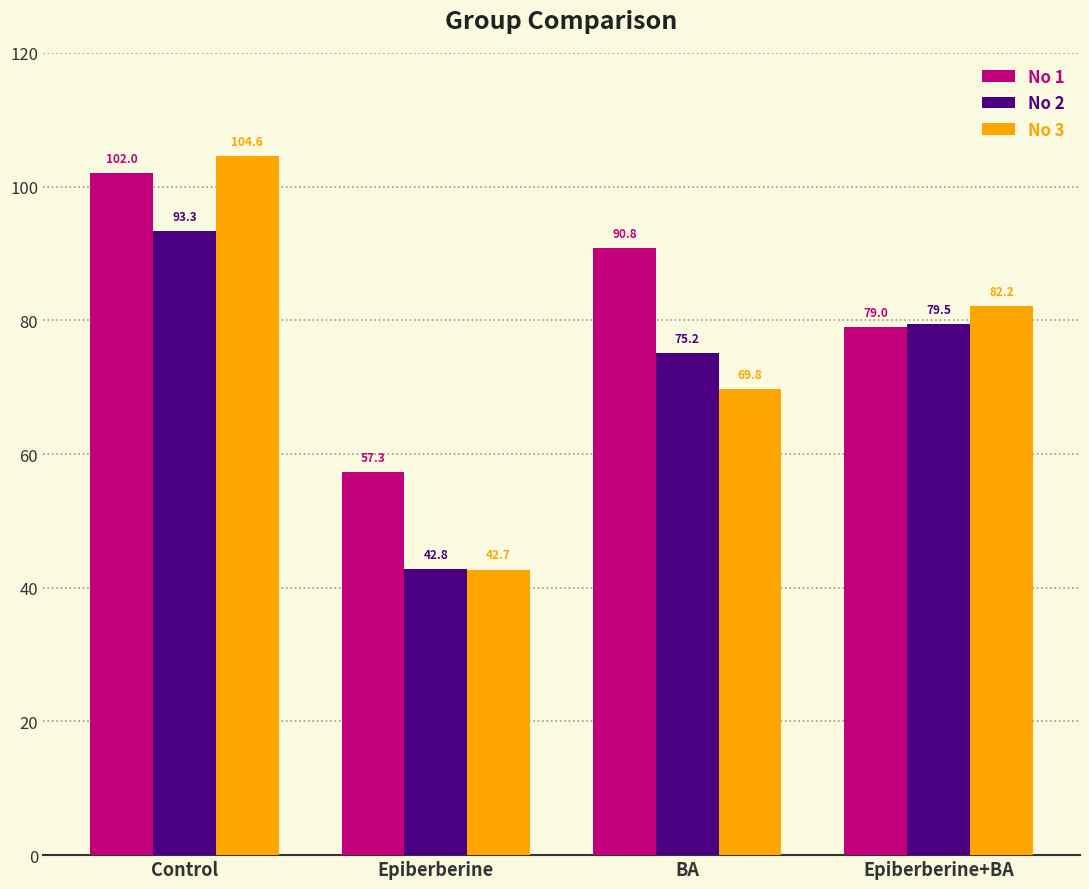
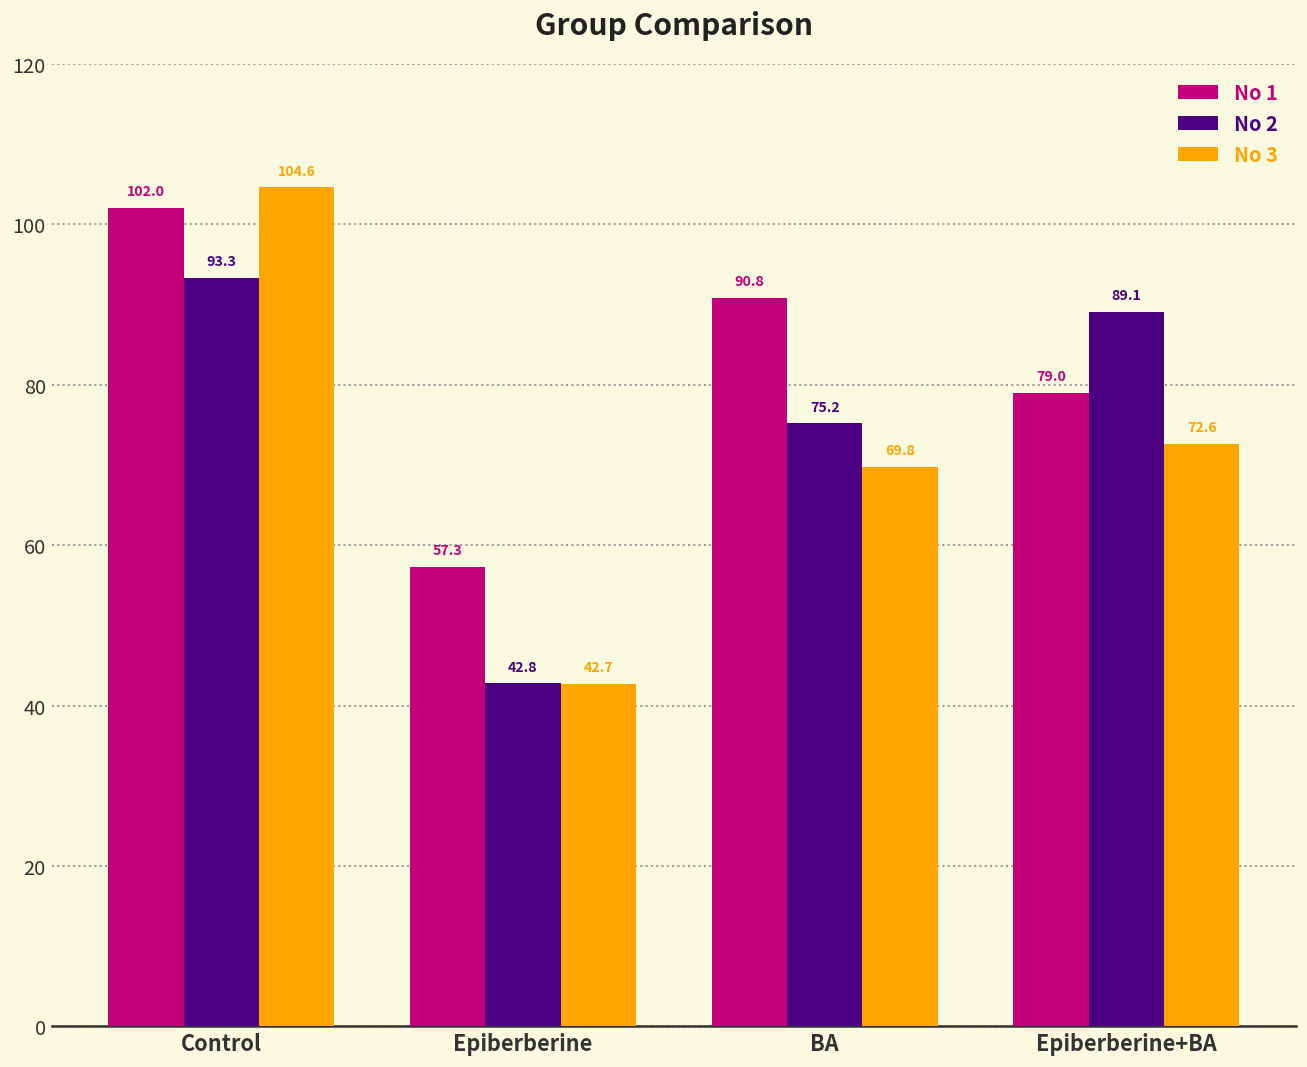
  {
    "No 1": {
      "Control": 102.0,
      "Epiberberine": 57.3,
      "BA": 90.8,
      "Epiberberine+BA": 79.0
    },
    "No 2": {
      "Control": 93.3,
      "Epiberberine": 42.8,
      "BA": 75.2,
-     "Epiberberine+BA": 79.5
+     "Epiberberine+BA": 89.1
    },
    "No 3": {
      "Control": 104.6,
      "Epiberberine": 42.7,
      "BA": 69.8,
-     "Epiberberine+BA": 82.2
+     "Epiberberine+BA": 72.6
    }
  }
